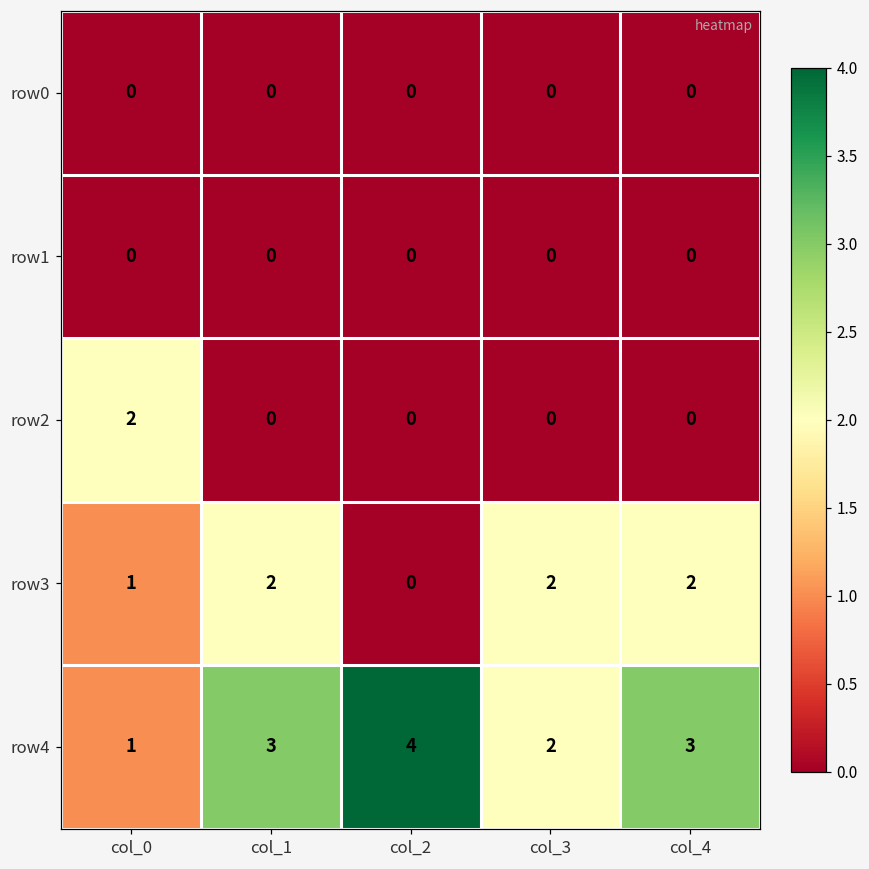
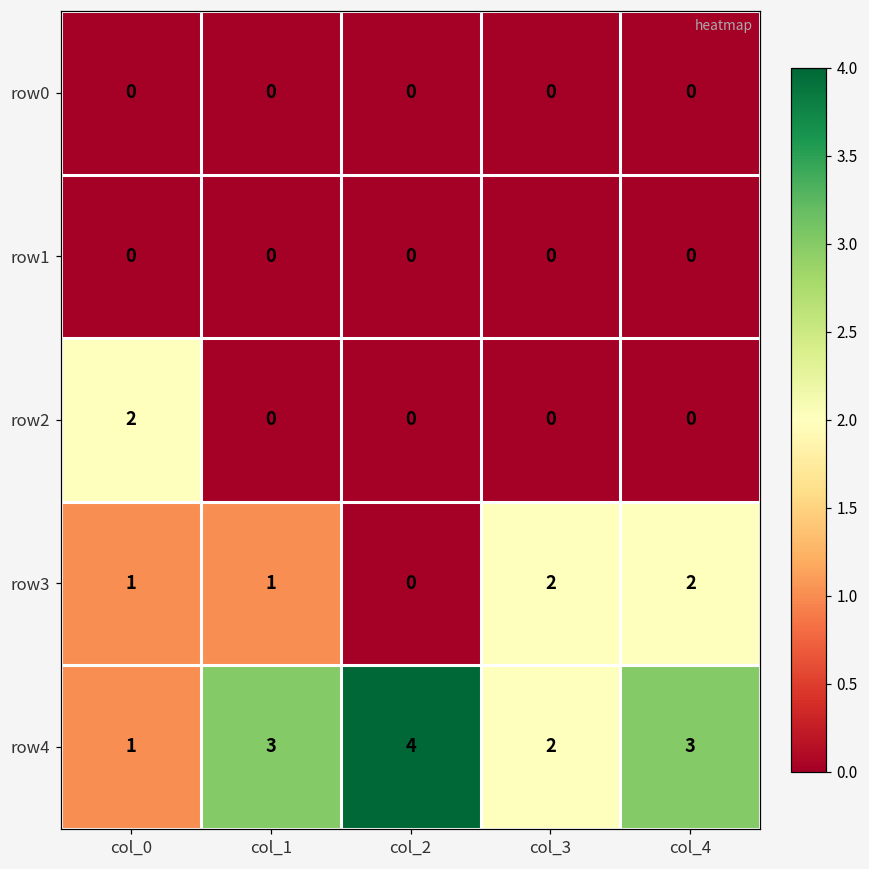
  {
    "row0": {
      "col_0": 0,
      "col_1": 0,
      "col_2": 0,
      "col_3": 0
    },
    "row1": {
      "col_0": 0,
      "col_1": 0,
      "col_2": 0,
      "col_3": 0,
      "col_4": 0
    },
    "row2": {
      "col_0": 2,
      "col_1": 0,
      "col_2": 0,
      "col_3": 0,
      "col_4": 0
    },
    "row3": {
      "col_0": 1,
-     "col_1": 2,
+     "col_1": 1,
      "col_2": 0,
      "col_3": 2,
      "col_4": 2
    },
    "row4": {
      "col_0": 1,
      "col_1": 3,
      "col_2": 4,
      "col_3": 2,
      "col_4": 3
    }
  }
